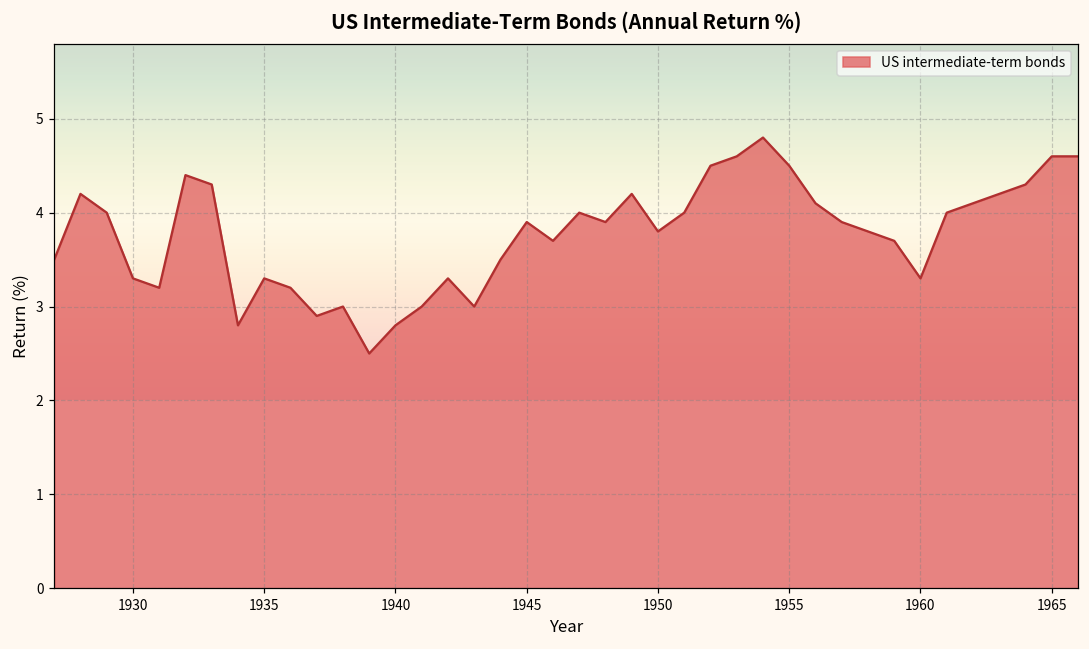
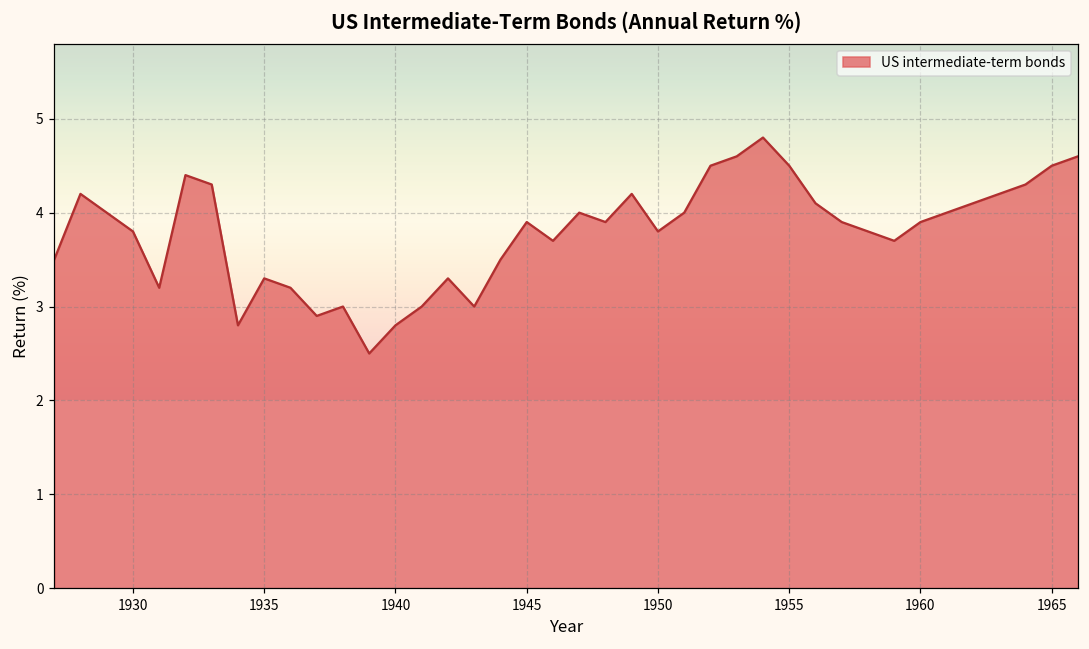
  {
-   "1930": 3.3,
+   "1930": 3.8,
    "1935": 3.3,
    "1940": 2.8,
    "1945": 3.9,
    "1950": 3.8,
    "1955": 4.5,
-   "1960": 3.3,
-   "1965": 4.6
+   "1960": 3.9,
+   "1965": 4.5
  }
